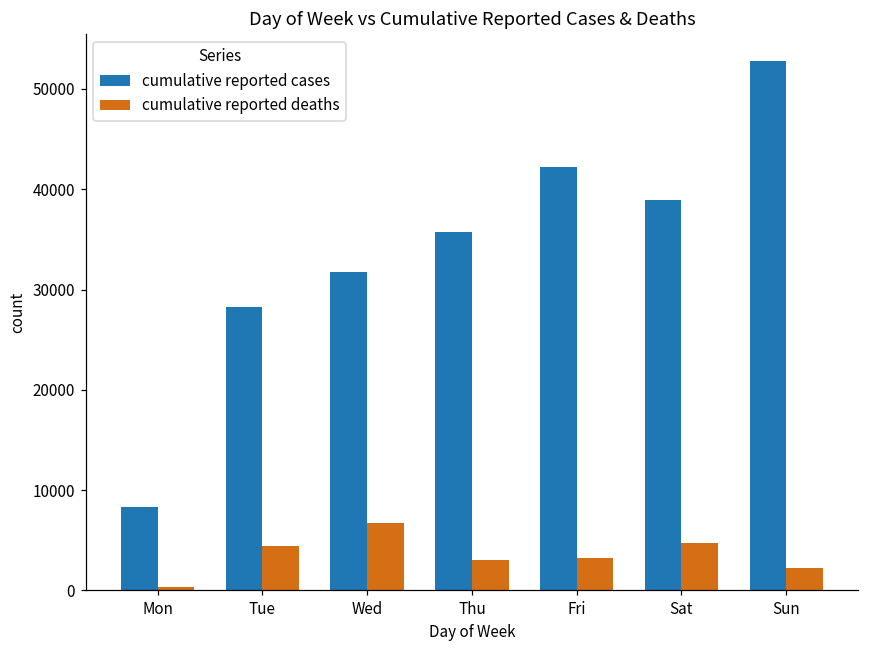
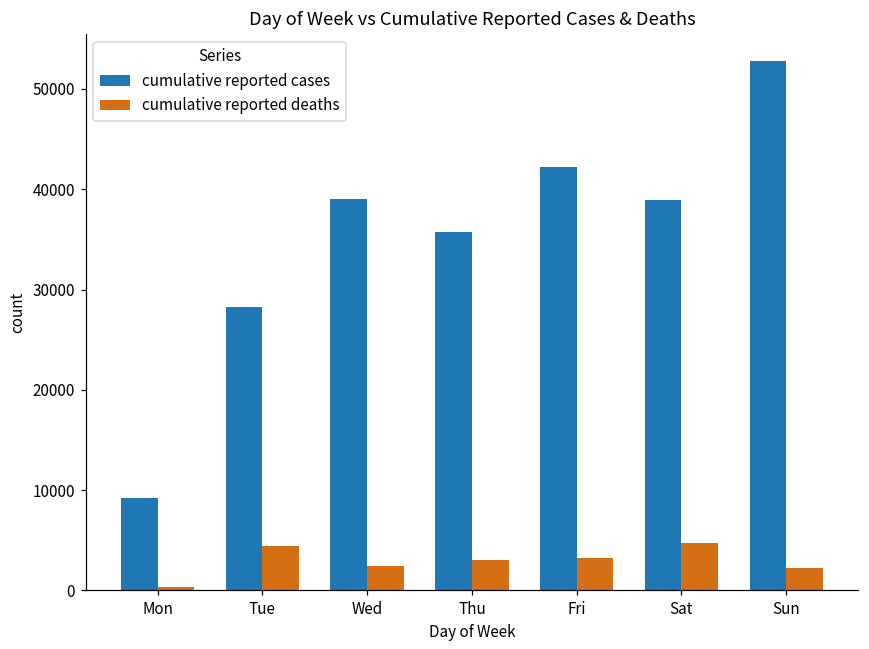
  {
    "cumulative reported cases": {
-     "Mon": 8000,
+     "Mon": 9000,
      "Tue": 28000,
-     "Wed": 32000,
+     "Wed": 39000,
      "Thu": 36000,
      "Fri": 42000,
      "Sat": 39000,
      "Sun": 53000
    },
    "cumulative reported deaths": {
      "Mon": 0,
      "Tue": 4000,
-     "Wed": 7000,
+     "Wed": 2000,
      "Thu": 3000,
      "Fri": 3000,
      "Sat": 5000,
      "Sun": 2000
    }
  }
